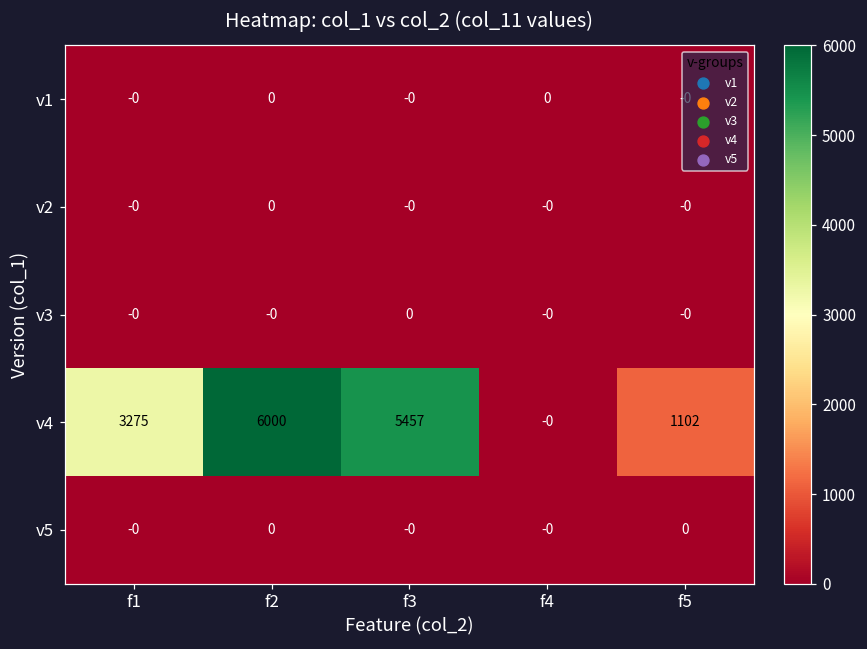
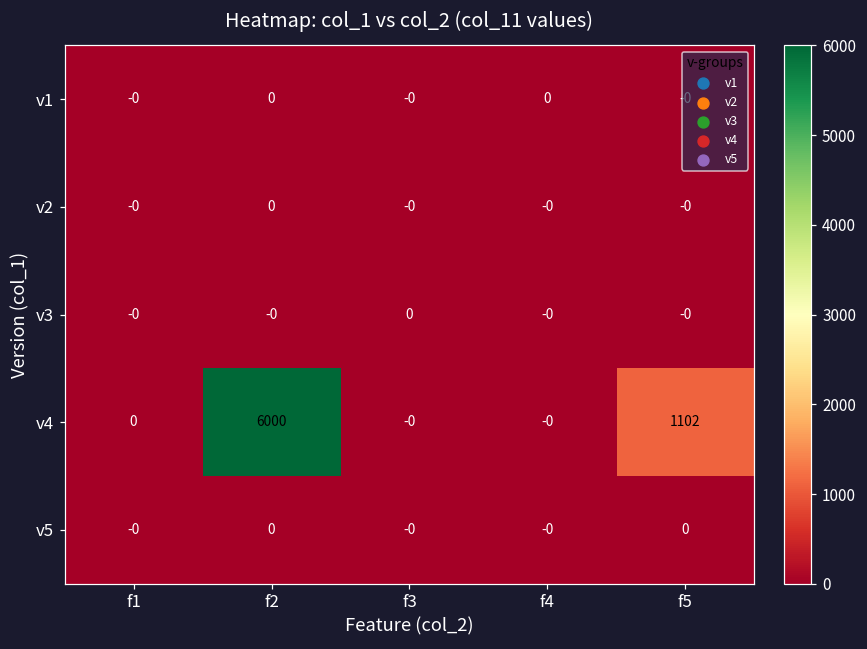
  {
    "v1": {
      "f1": -0,
      "f2": 0,
      "f3": -0,
      "f4": 0
    },
    "v2": {
      "f1": -0,
      "f2": 0,
      "f3": -0,
      "f4": -0,
      "f5": -0
    },
    "v3": {
      "f1": -0,
      "f2": -0,
      "f3": 0,
      "f4": -0,
      "f5": -0
    },
    "v4": {
-     "f1": 3275,
+     "f1": 0,
      "f2": 6000,
-     "f3": 5457,
+     "f3": -0,
      "f4": -0,
      "f5": 1102
    },
    "v5": {
      "f1": -0,
      "f2": 0,
      "f3": -0,
      "f4": -0,
      "f5": 0
    }
  }
